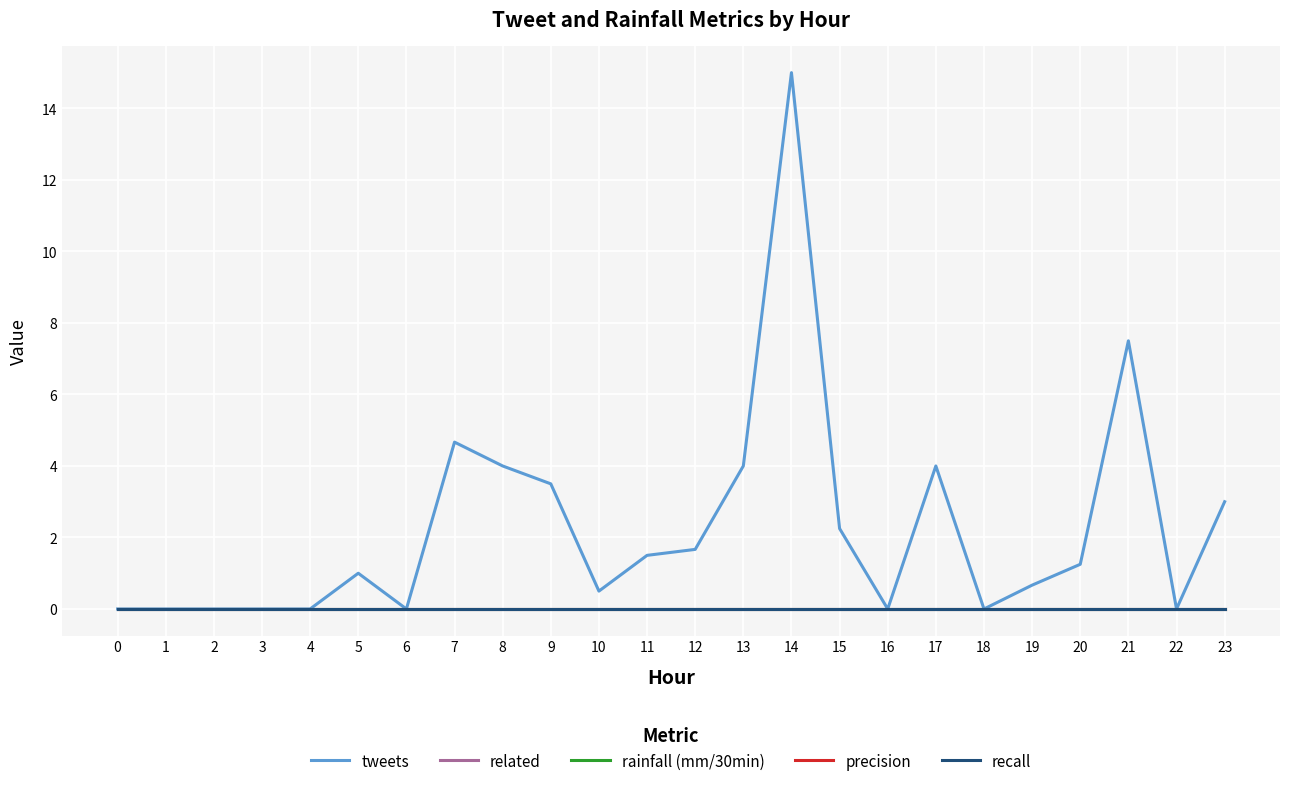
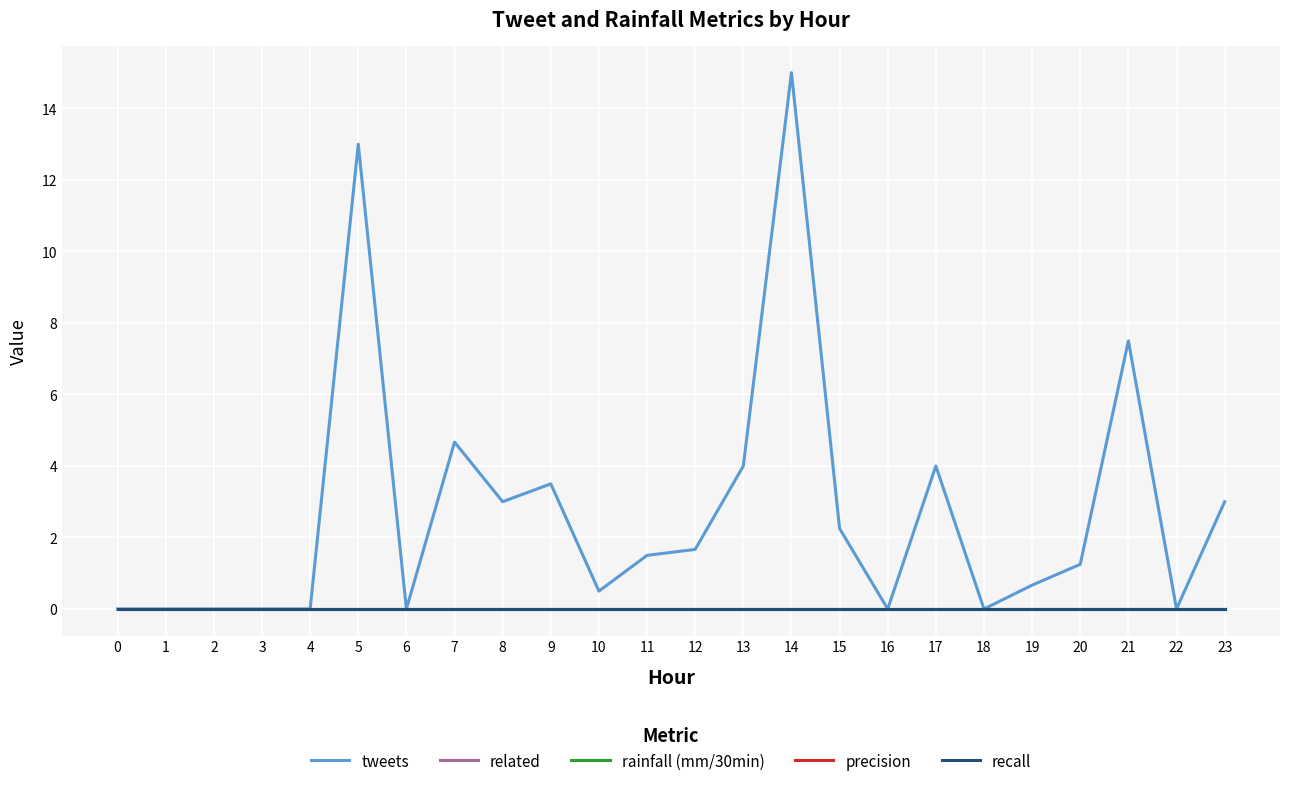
  {
    "tweets": {
-     "5": 1,
+     "5": 13,
      "7": 4.7,
-     "8": 4,
+     "8": 3,
      "9": 3.5,
      "10": 0.5,
      "11": 1.5,
      "12": 1.7,
      "13": 4,
      "14": 15,
      "15": 2.3,
      "17": 4,
      "19": 0.7,
      "20": 1.3,
      "21": 7.5,
      "23": 3
    },
    "recall": {
      "5": 0,
      "7": 0,
      "8": 0,
      "9": 0,
      "10": 0,
      "11": 0,
      "12": 0,
      "13": 0,
      "14": 0,
      "15": 0,
      "17": 0,
      "19": 0,
      "20": 0,
      "21": 0,
      "23": 0
    }
  }
